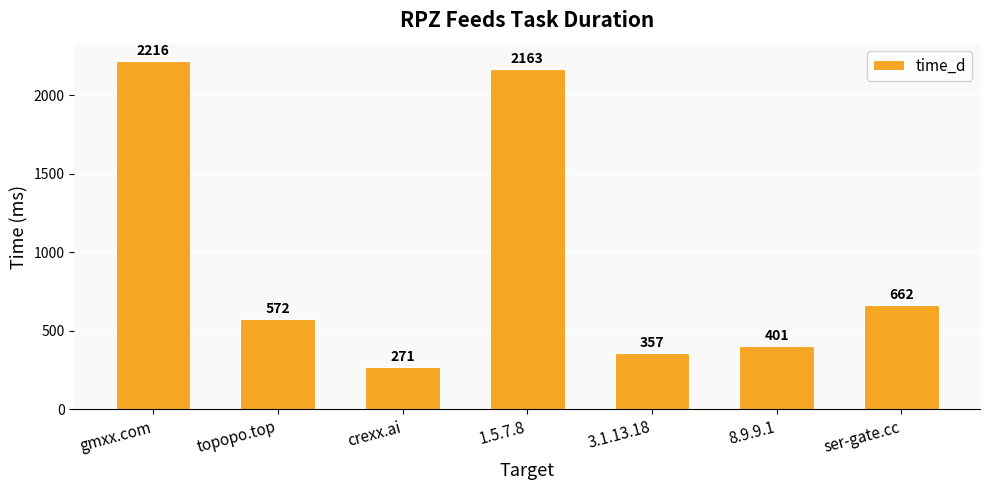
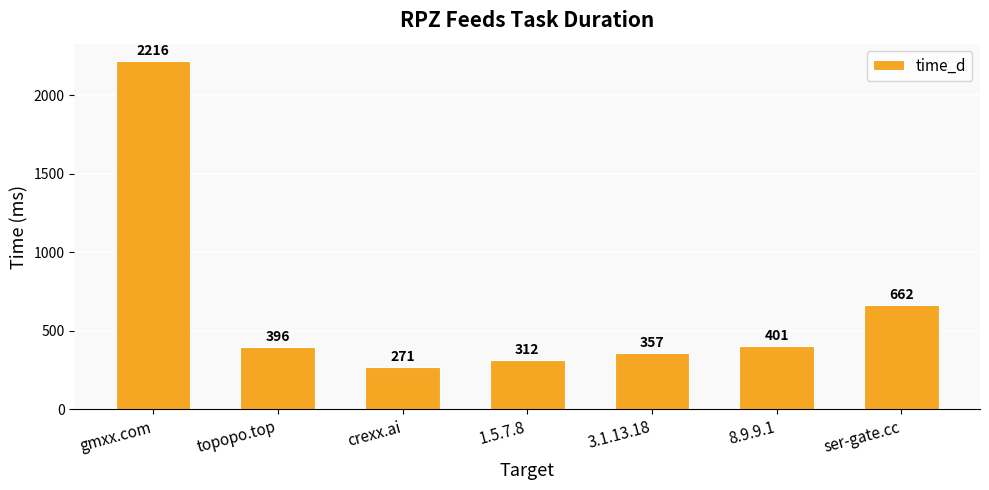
  {
    "gmxx.com": 2216,
-   "topopo.top": 572,
+   "topopo.top": 396,
    "crexx.ai": 271,
-   "1.5.7.8": 2163,
+   "1.5.7.8": 312,
    "3.1.13.18": 357,
    "8.9.9.1": 401,
    "ser-gate.cc": 662
  }
